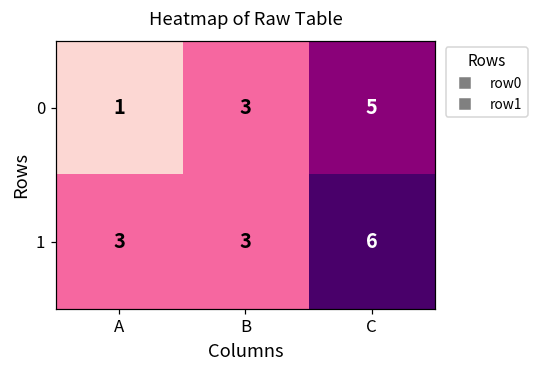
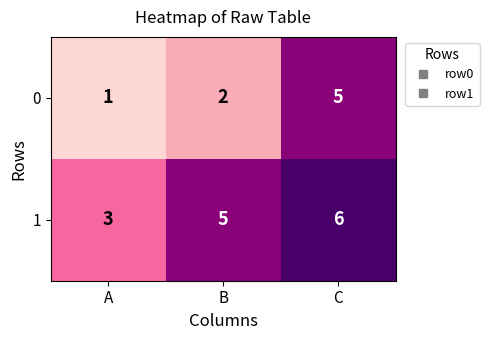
  {
    "0": {
      "A": 1,
-     "B": 3,
+     "B": 2,
      "C": 5
    },
    "1": {
      "A": 3,
-     "B": 3,
+     "B": 5,
      "C": 6
    }
  }
